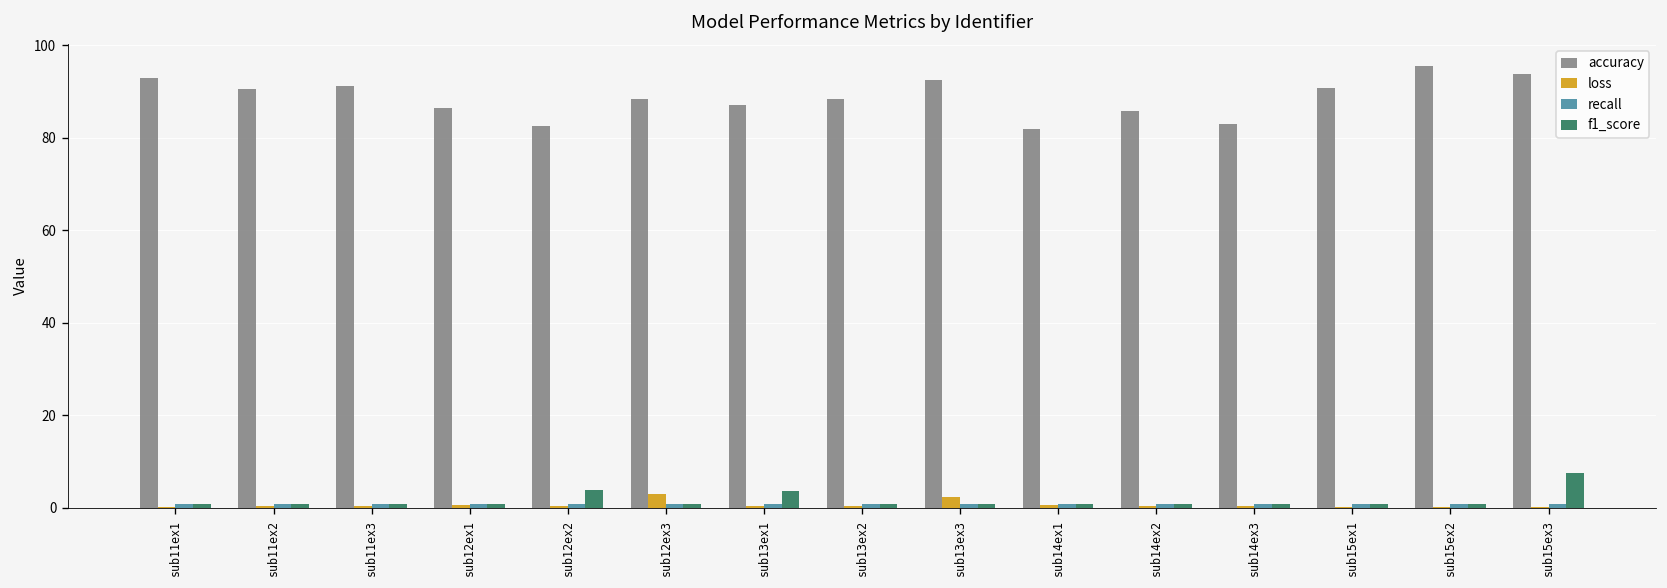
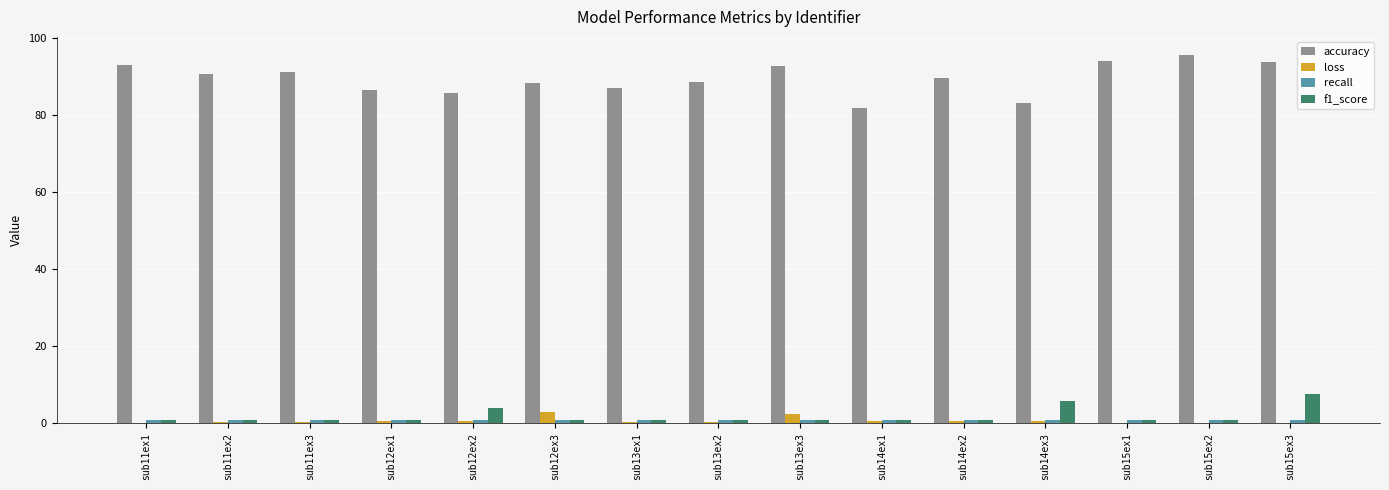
  {
    "accuracy": {
      "sub11ex1": 93,
      "sub11ex2": 91,
      "sub11ex3": 91,
      "sub12ex1": 87,
-     "sub12ex2": 83,
+     "sub12ex2": 86,
      "sub12ex3": 88,
      "sub13ex1": 87,
      "sub13ex2": 88,
      "sub13ex3": 93,
      "sub14ex1": 82,
-     "sub14ex2": 86,
+     "sub14ex2": 90,
      "sub14ex3": 83,
-     "sub15ex1": 91,
+     "sub15ex1": 94,
      "sub15ex2": 95,
      "sub15ex3": 94
    },
    "loss": {
      "sub12ex3": 3,
      "sub13ex3": 2
    },
    "recall": {
      "sub11ex1": 1,
      "sub11ex2": 1,
      "sub11ex3": 1,
      "sub12ex1": 1,
      "sub12ex2": 1,
      "sub12ex3": 1,
      "sub13ex1": 1,
      "sub13ex2": 1,
      "sub13ex3": 1,
      "sub14ex1": 1,
      "sub14ex2": 1,
      "sub14ex3": 1,
      "sub15ex1": 1,
      "sub15ex2": 1,
      "sub15ex3": 1
    },
    "f1_score": {
      "sub11ex1": 1,
      "sub11ex2": 1,
      "sub11ex3": 1,
      "sub12ex1": 1,
      "sub12ex2": 4,
      "sub12ex3": 1,
-     "sub13ex1": 4,
+     "sub13ex1": 1,
      "sub13ex2": 1,
      "sub13ex3": 1,
      "sub14ex1": 1,
      "sub14ex2": 1,
-     "sub14ex3": 1,
+     "sub14ex3": 6,
      "sub15ex1": 1,
      "sub15ex2": 1,
      "sub15ex3": 7
    }
  }
